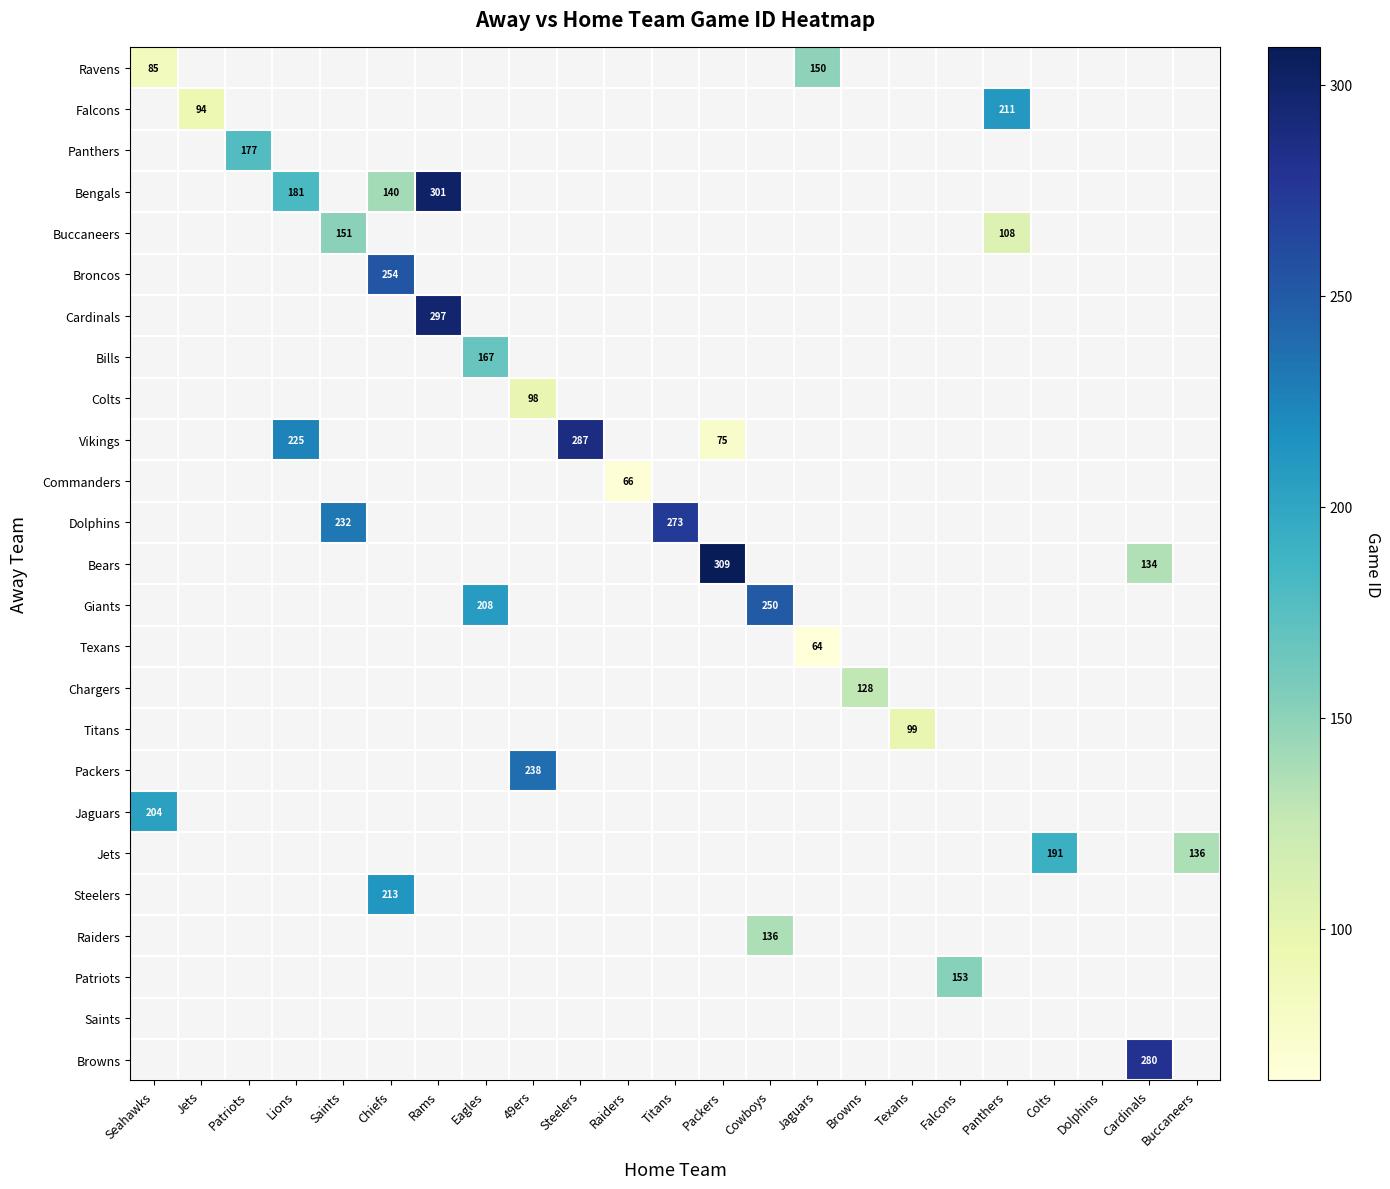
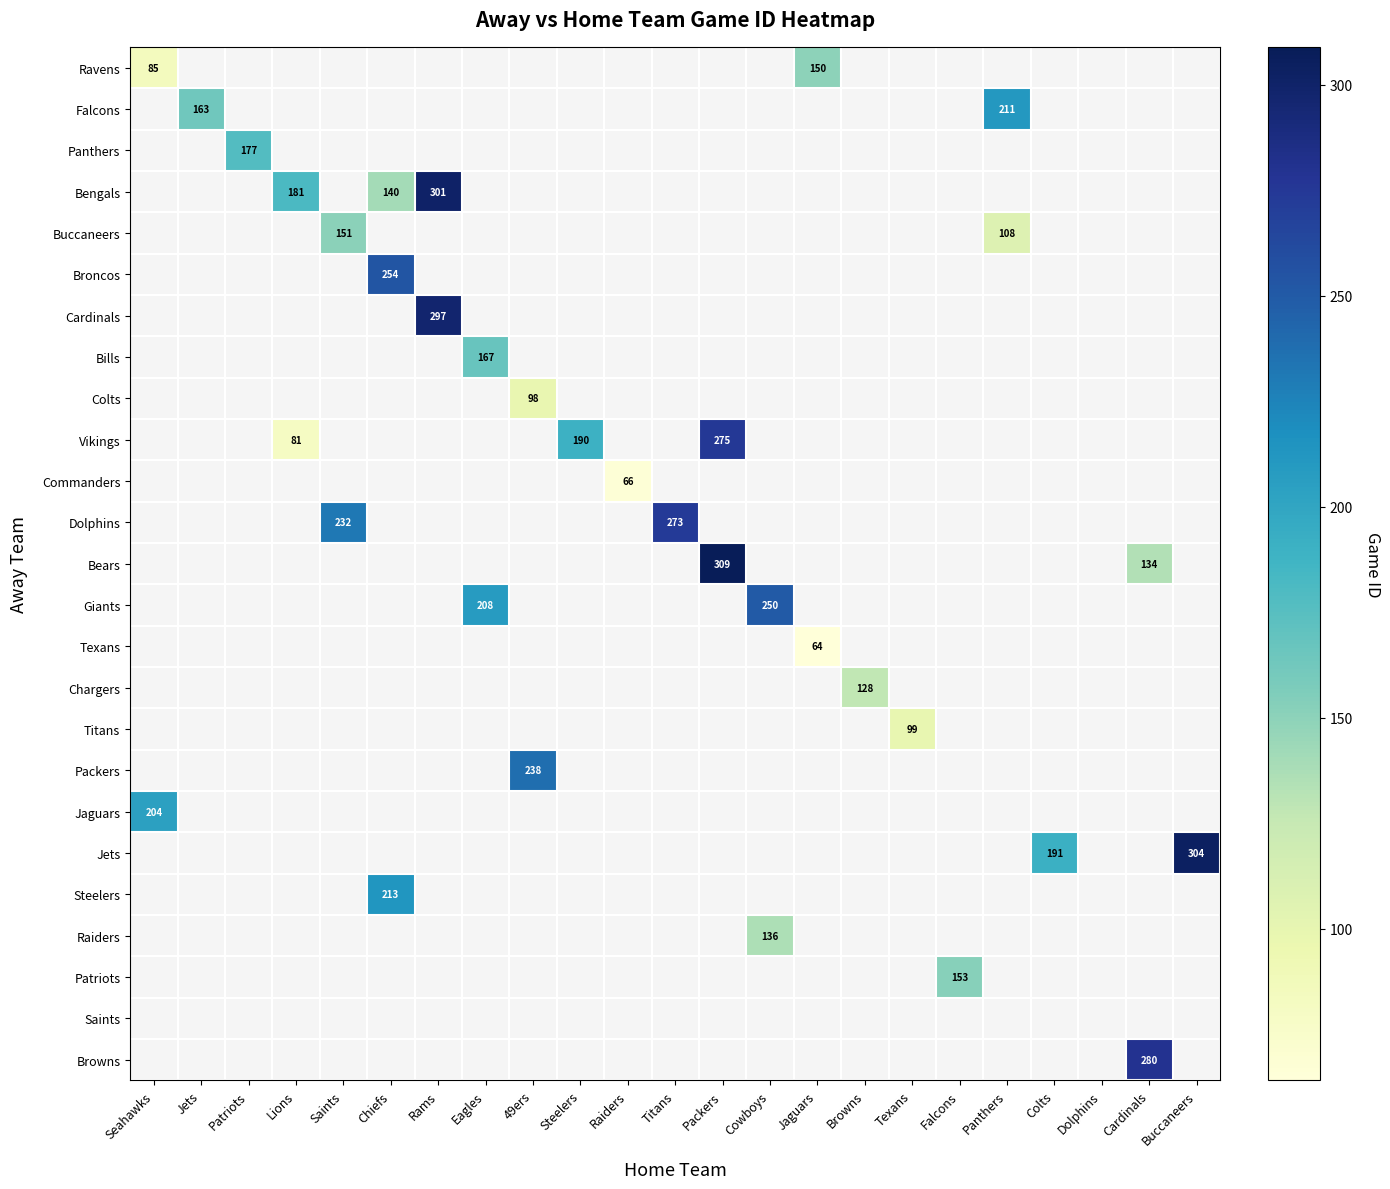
  {
    "Ravens": {
      "Seahawks": 85,
      "Jaguars": 150
    },
    "Falcons": {
-     "Jets": 94,
+     "Jets": 163,
      "Panthers": 211
    },
    "Panthers": {
      "Patriots": 177
    },
    "Bengals": {
      "Lions": 181,
      "Chiefs": 140,
      "Rams": 301
    },
    "Buccaneers": {
      "Saints": 151,
      "Panthers": 108
    },
    "Broncos": {
      "Chiefs": 254
    },
    "Cardinals": {
      "Rams": 297
    },
    "Bills": {
      "Eagles": 167
    },
    "Colts": {
      "49ers": 98
    },
    "Vikings": {
-     "Lions": 225,
-     "Steelers": 287,
-     "Packers": 75
+     "Lions": 81,
+     "Steelers": 190,
+     "Packers": 275
    },
    "Commanders": {
      "Raiders": 66
    },
    "Dolphins": {
      "Saints": 232,
      "Titans": 273
    },
    "Bears": {
      "Packers": 309,
      "Cardinals": 134
    },
    "Giants": {
      "Eagles": 208,
      "Cowboys": 250
    },
    "Texans": {
      "Jaguars": 64
    },
    "Chargers": {
      "Browns": 128
    },
    "Titans": {
      "Texans": 99
    },
    "Packers": {
      "49ers": 238
    },
    "Jaguars": {
      "Seahawks": 204
    },
    "Jets": {
      "Colts": 191,
-     "Buccaneers": 136
+     "Buccaneers": 304
    },
    "Steelers": {
      "Chiefs": 213
    },
    "Raiders": {
      "Cowboys": 136
    },
    "Patriots": {
      "Falcons": 153
    },
    "Browns": {
      "Cardinals": 280
    }
  }
